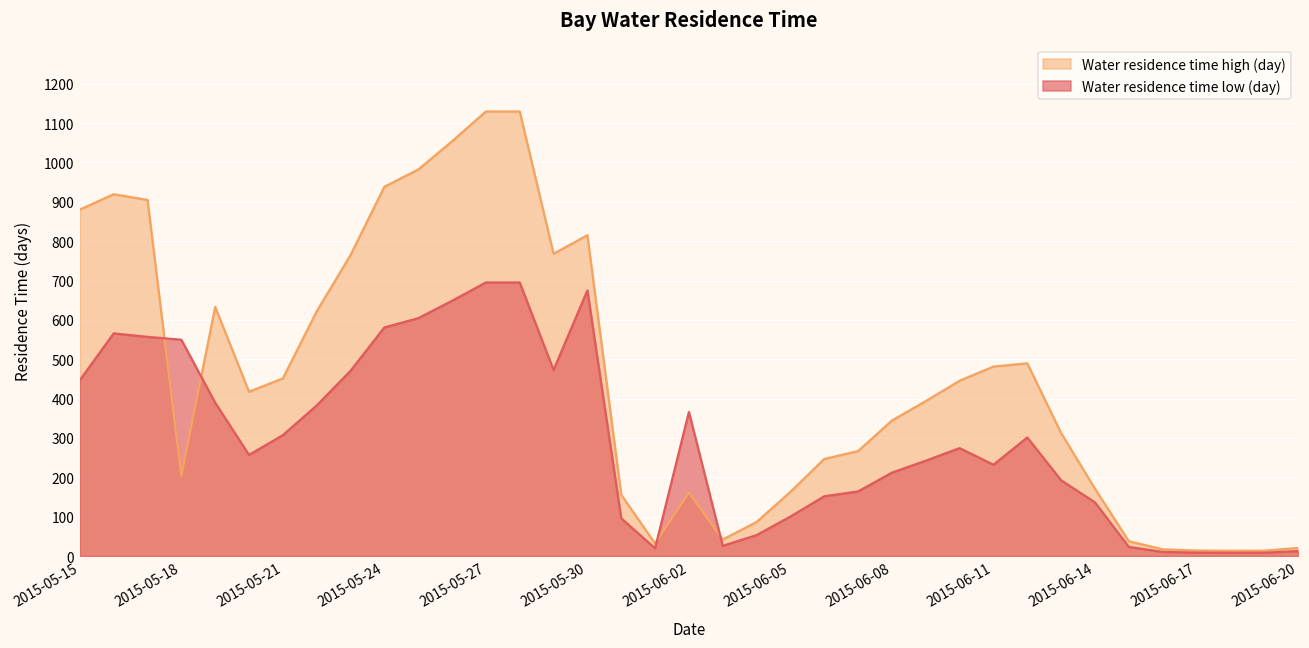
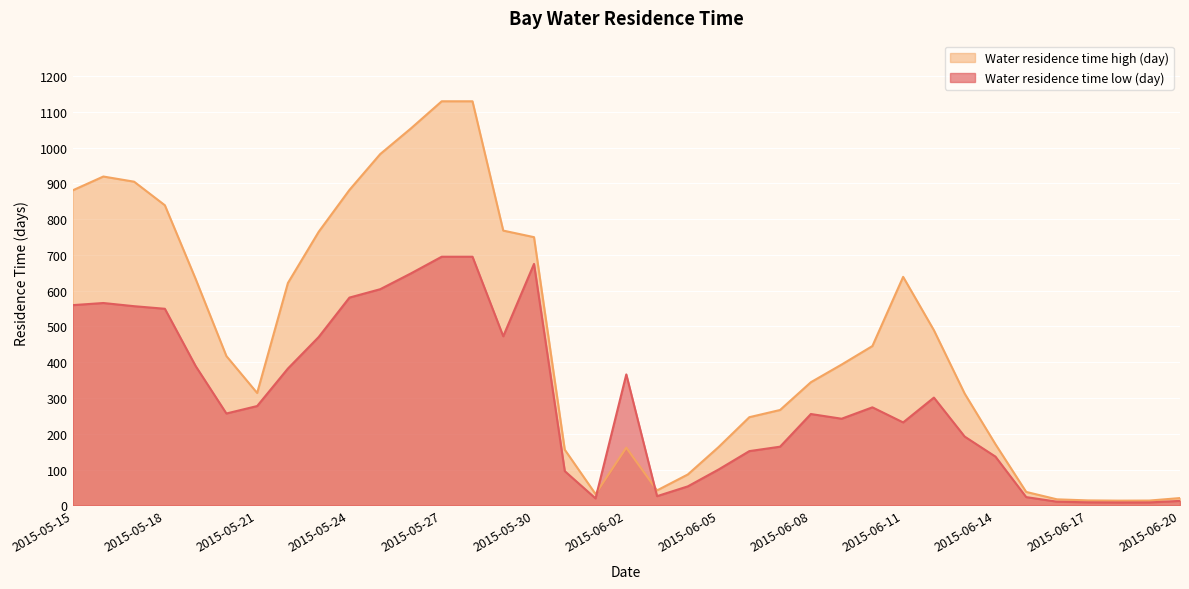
  {
    "Water residence time high (day)": {
      "2015-05-15": 880,
-     "2015-05-18": 200,
-     "2015-05-21": 450,
-     "2015-05-24": 940,
+     "2015-05-18": 840,
+     "2015-05-21": 310,
+     "2015-05-24": 880,
      "2015-05-27": 1130,
-     "2015-05-30": 820,
+     "2015-05-30": 750,
      "2015-06-02": 160,
      "2015-06-05": 160,
      "2015-06-08": 340,
-     "2015-06-11": 480,
+     "2015-06-11": 640,
      "2015-06-14": 170,
      "2015-06-20": 20
    },
    "Water residence time low (day)": {
-     "2015-05-15": 450,
+     "2015-05-15": 560,
      "2015-05-18": 550,
-     "2015-05-21": 310,
+     "2015-05-21": 280,
      "2015-05-24": 580,
      "2015-05-27": 690,
      "2015-05-30": 670,
      "2015-06-02": 370,
      "2015-06-05": 100,
-     "2015-06-08": 210,
+     "2015-06-08": 260,
      "2015-06-11": 230,
      "2015-06-14": 140,
      "2015-06-20": 10
    }
  }
